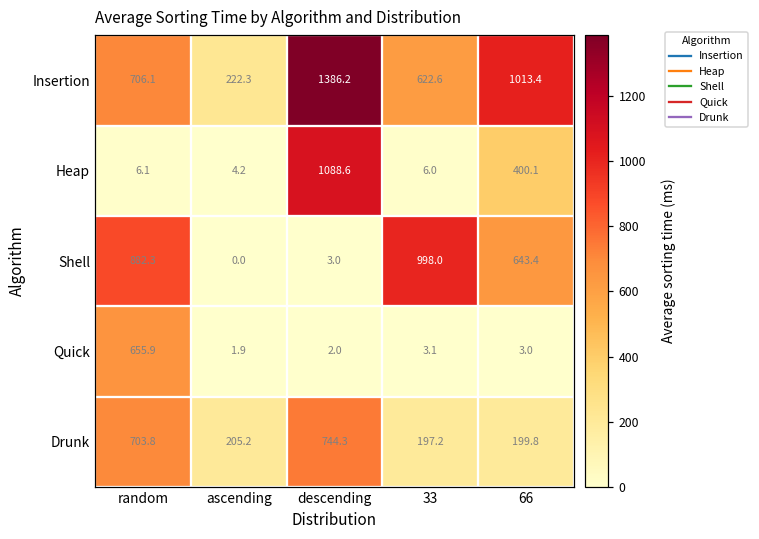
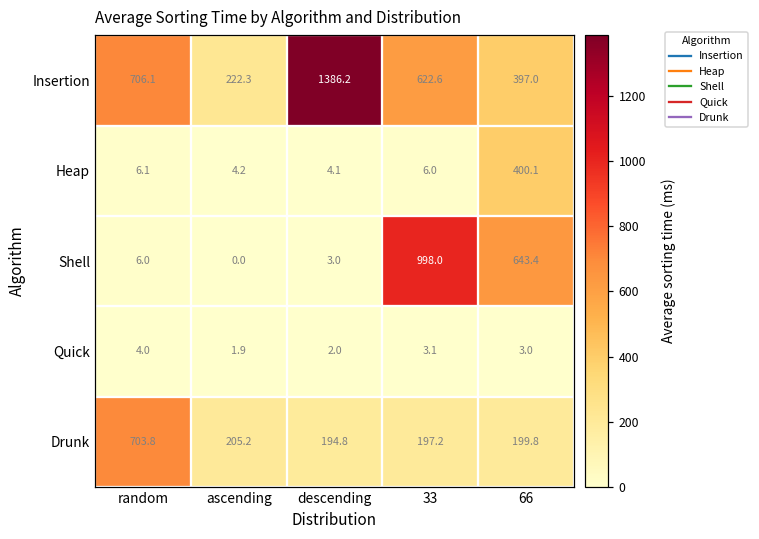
  {
    "Insertion": {
      "random": 706.1,
      "ascending": 222.3,
      "descending": 1386.2,
      "33": 622.6,
-     "66": 1013.4
+     "66": 397.0
    },
    "Heap": {
      "random": 6.1,
      "ascending": 4.2,
-     "descending": 1088.6,
+     "descending": 4.1,
      "33": 6.0,
      "66": 400.1
    },
    "Shell": {
-     "random": 882.3,
+     "random": 6.0,
      "ascending": 0.0,
      "descending": 3.0,
      "33": 998.0,
      "66": 643.4
    },
    "Quick": {
-     "random": 655.9,
+     "random": 4.0,
      "ascending": 1.9,
      "descending": 2.0,
      "33": 3.1,
      "66": 3.0
    },
    "Drunk": {
      "random": 703.8,
      "ascending": 205.2,
-     "descending": 744.3,
+     "descending": 194.8,
      "33": 197.2,
      "66": 199.8
    }
  }
